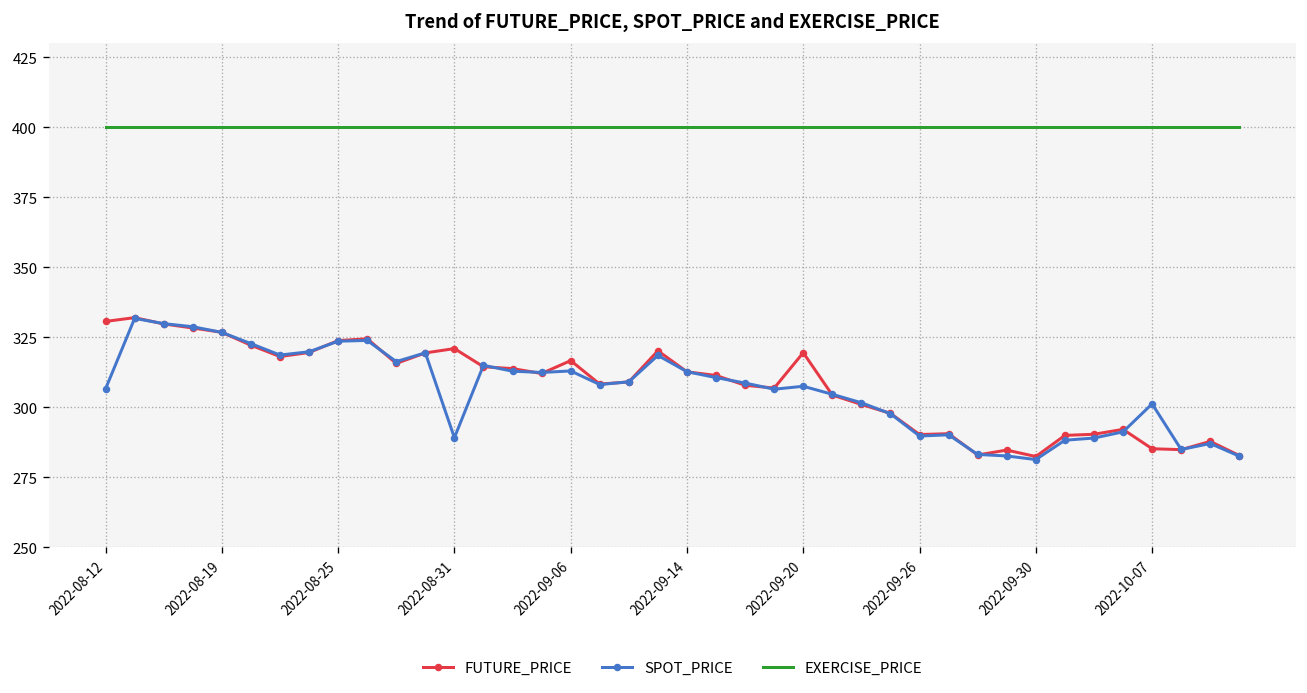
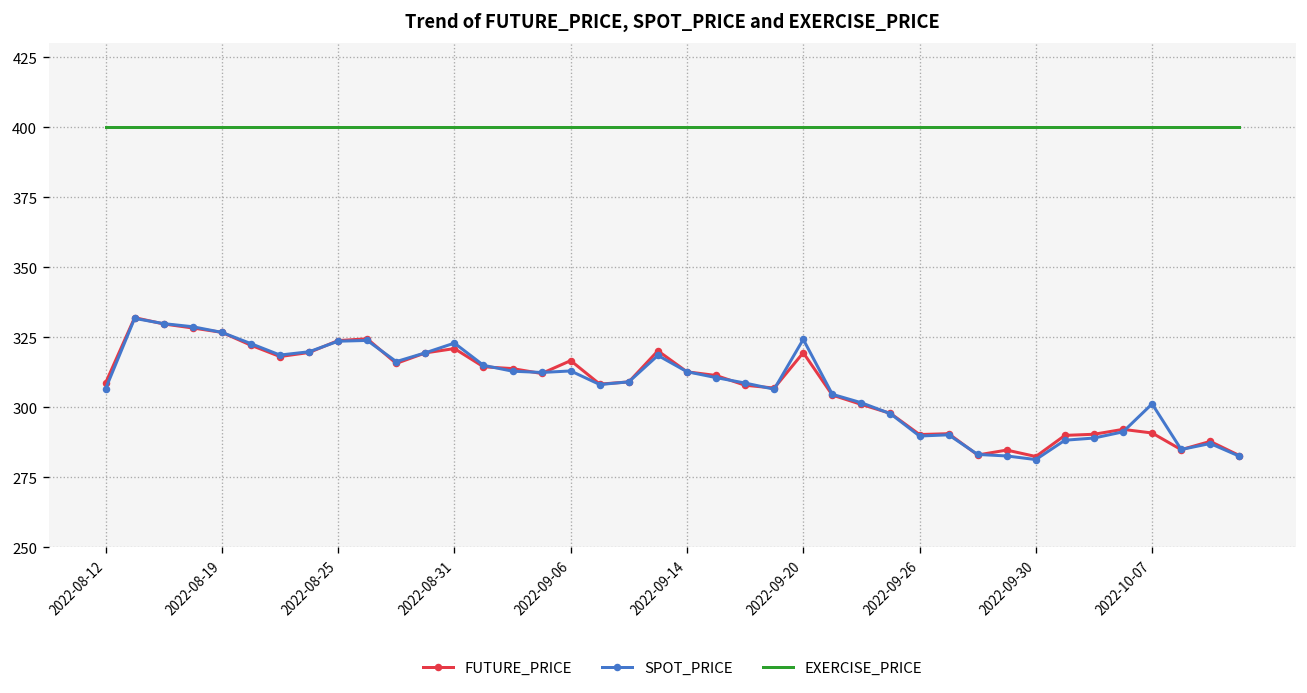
  {
    "FUTURE_PRICE": {
-     "2022-08-12": 331,
+     "2022-08-12": 309,
      "2022-08-31": 321,
      "2022-09-06": 317,
      "2022-09-20": 320,
-     "2022-10-07": 285
+     "2022-10-07": 291
    },
    "SPOT_PRICE": {
      "2022-08-12": 307,
-     "2022-08-31": 289,
+     "2022-08-31": 323,
      "2022-09-06": 313,
-     "2022-09-20": 308,
+     "2022-09-20": 324,
      "2022-10-07": 301
    },
    "EXERCISE_PRICE": {
      "2022-08-12": 400,
      "2022-08-19": 400,
      "2022-08-25": 400,
      "2022-08-31": 400,
      "2022-09-06": 400,
      "2022-09-14": 400,
      "2022-09-20": 400,
      "2022-09-26": 400,
      "2022-09-30": 400,
      "2022-10-07": 400
    }
  }
